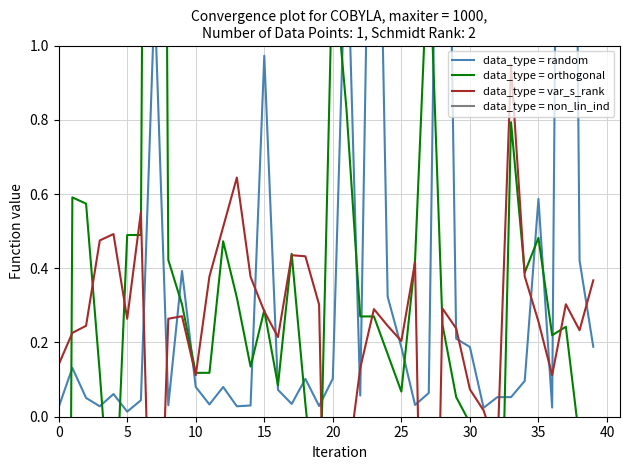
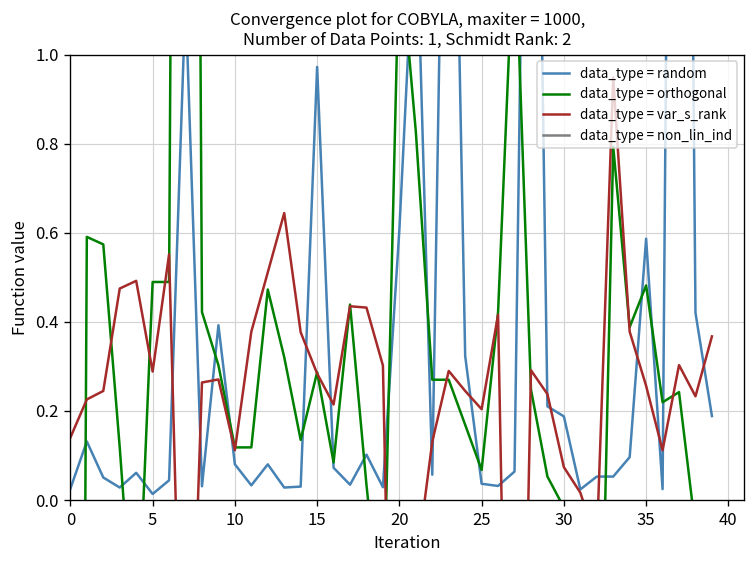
  {
    "data_type = random": {
      "0": 0.03,
      "5": 0.01,
      "10": 0.08,
      "15": 0.97,
-     "20": 0.10,
-     "25": 0.19,
+     "20": 0.61,
+     "25": 0.04,
      "30": 0.19,
      "35": 0.59
    },
    "data_type = orthogonal": {
      "5": 0.49,
      "25": 0.07,
      "35": 0.48
    },
    "data_type = var_s_rank": {
      "0": 0.14,
-     "5": 0.26,
+     "5": 0.29,
      "25": 0.20,
      "30": 0.07,
      "35": 0.26
    }
  }
